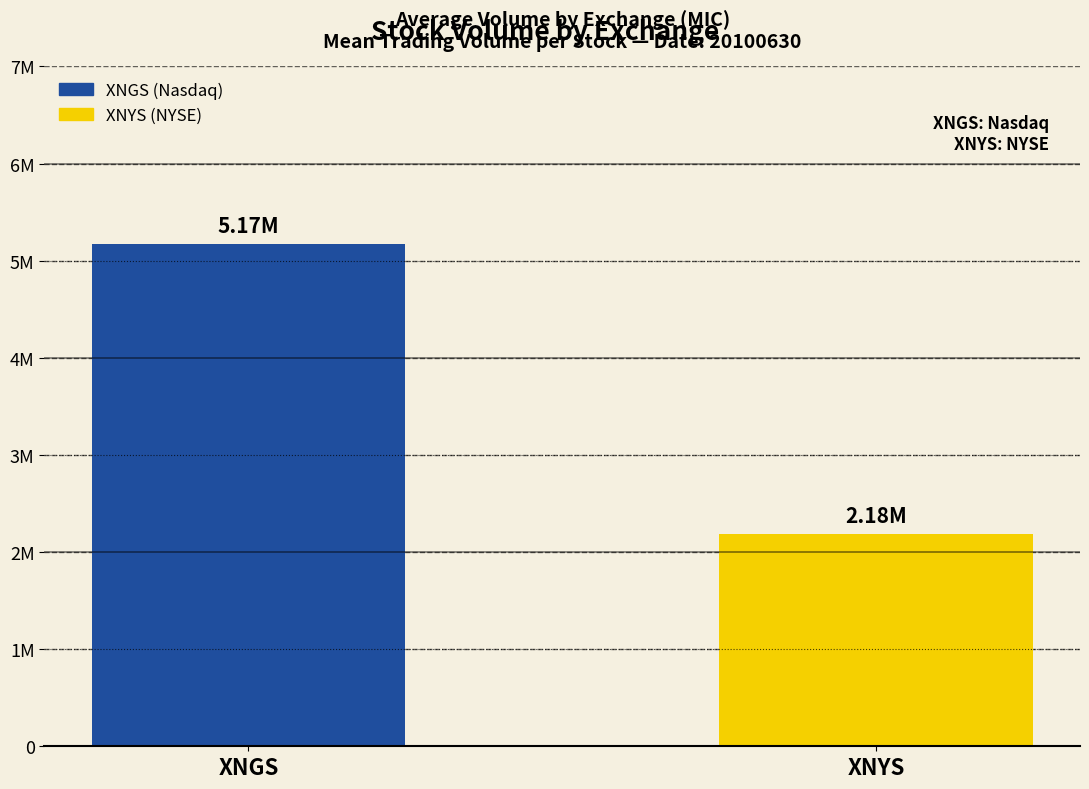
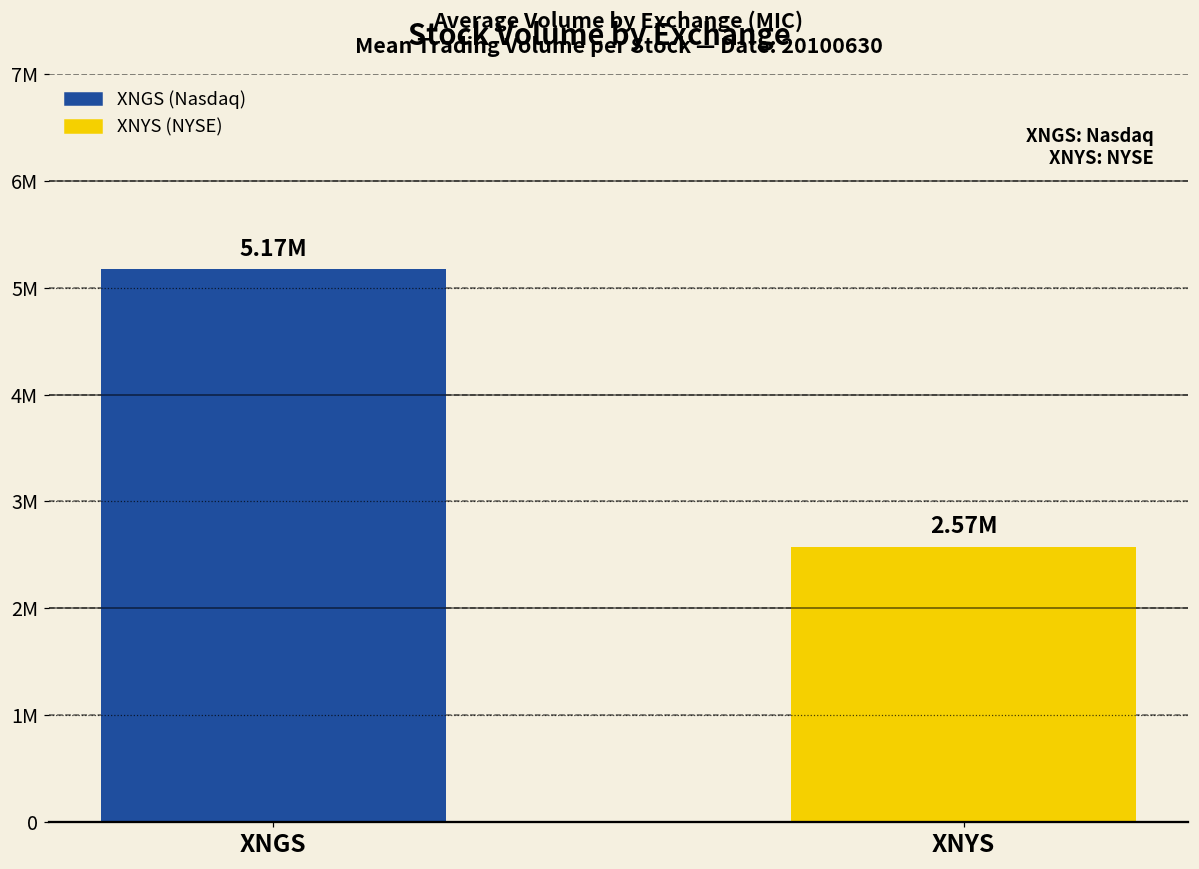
  {
    "XNGS": "5.17M",
-   "XNYS": "2.18M"
+   "XNYS": "2.57M"
  }
